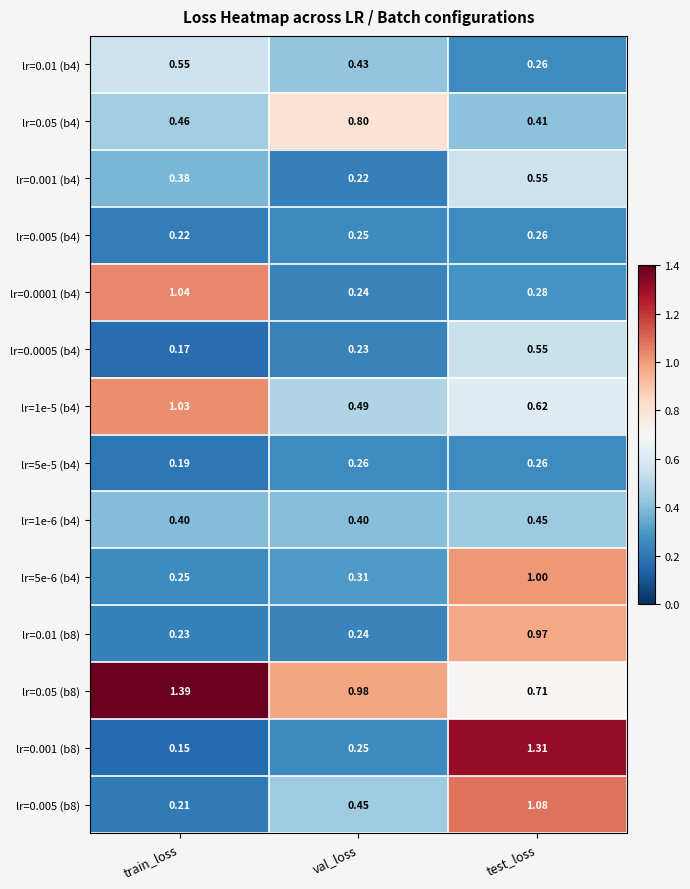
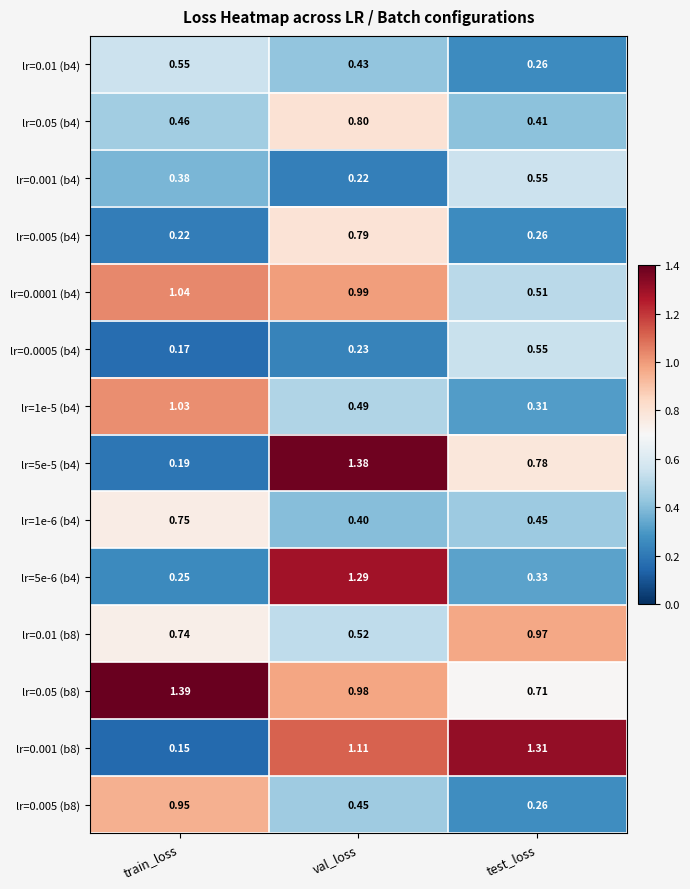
  {
    "lr=0.01 (b4)": {
      "train_loss": 0.55,
      "val_loss": 0.43,
      "test_loss": 0.26
    },
    "lr=0.05 (b4)": {
      "train_loss": 0.46,
      "val_loss": 0.80,
      "test_loss": 0.41
    },
    "lr=0.001 (b4)": {
      "train_loss": 0.38,
      "val_loss": 0.22,
      "test_loss": 0.55
    },
    "lr=0.005 (b4)": {
      "train_loss": 0.22,
-     "val_loss": 0.25,
+     "val_loss": 0.79,
      "test_loss": 0.26
    },
    "lr=0.0001 (b4)": {
      "train_loss": 1.04,
-     "val_loss": 0.24,
-     "test_loss": 0.28
+     "val_loss": 0.99,
+     "test_loss": 0.51
    },
    "lr=0.0005 (b4)": {
      "train_loss": 0.17,
      "val_loss": 0.23,
      "test_loss": 0.55
    },
    "lr=1e-5 (b4)": {
      "train_loss": 1.03,
      "val_loss": 0.49,
-     "test_loss": 0.62
+     "test_loss": 0.31
    },
    "lr=5e-5 (b4)": {
      "train_loss": 0.19,
-     "val_loss": 0.26,
-     "test_loss": 0.26
+     "val_loss": 1.38,
+     "test_loss": 0.78
    },
    "lr=1e-6 (b4)": {
-     "train_loss": 0.40,
+     "train_loss": 0.75,
      "val_loss": 0.40,
      "test_loss": 0.45
    },
    "lr=5e-6 (b4)": {
      "train_loss": 0.25,
-     "val_loss": 0.31,
-     "test_loss": 1.00
+     "val_loss": 1.29,
+     "test_loss": 0.33
    },
    "lr=0.01 (b8)": {
-     "train_loss": 0.23,
-     "val_loss": 0.24,
+     "train_loss": 0.74,
+     "val_loss": 0.52,
      "test_loss": 0.97
    },
    "lr=0.05 (b8)": {
      "train_loss": 1.39,
      "val_loss": 0.98,
      "test_loss": 0.71
    },
    "lr=0.001 (b8)": {
      "train_loss": 0.15,
-     "val_loss": 0.25,
+     "val_loss": 1.11,
      "test_loss": 1.31
    },
    "lr=0.005 (b8)": {
-     "train_loss": 0.21,
+     "train_loss": 0.95,
      "val_loss": 0.45,
-     "test_loss": 1.08
+     "test_loss": 0.26
    }
  }
